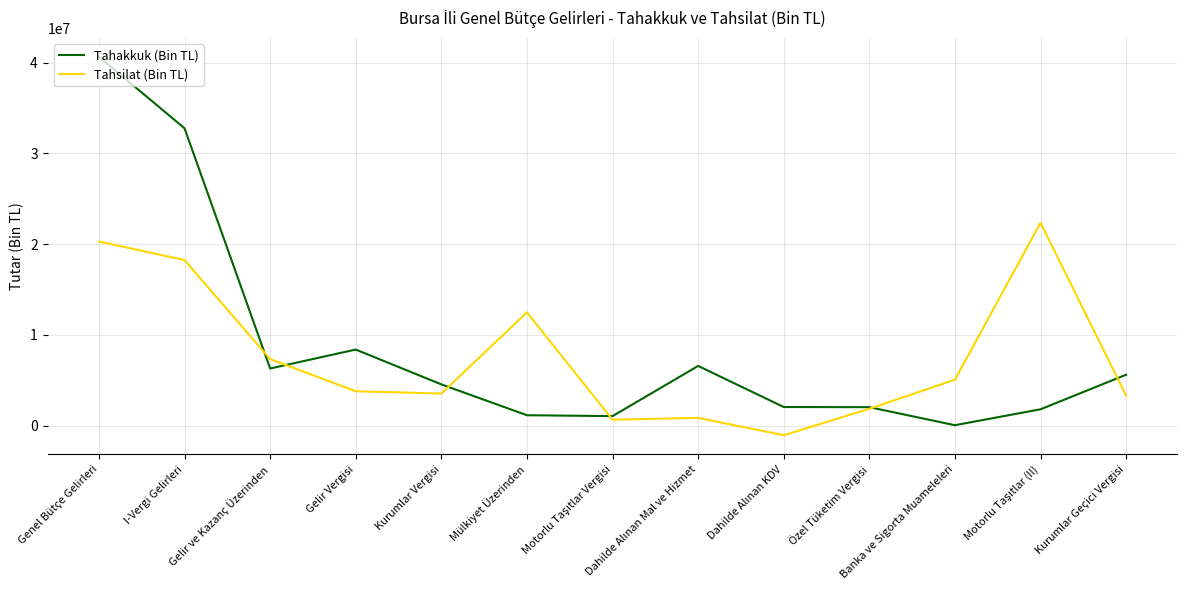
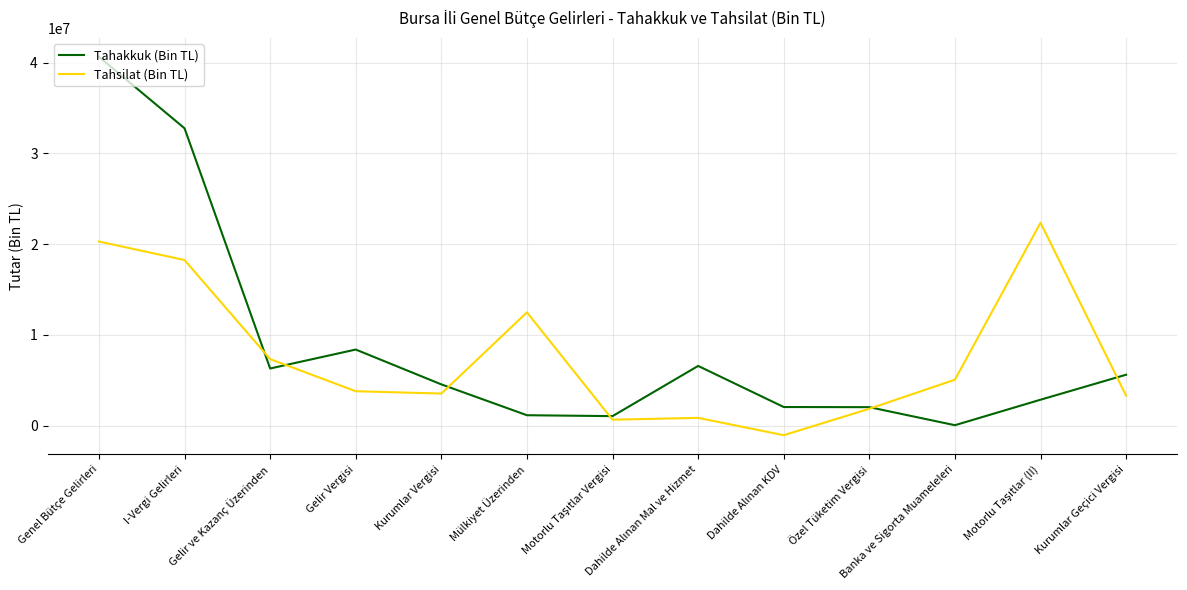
  {
    "Tahakkuk (Bin TL)": {
      "I-Vergi Gelirleri": 33000000,
      "Gelir ve Kazanç Üzerinden": 6000000,
      "Gelir Vergisi": 8000000,
      "Kurumlar Vergisi": 5000000,
      "Mülkiyet Üzerinden": 1000000,
      "Motorlu Taşıtlar Vergisi": 1000000,
      "Dahilde Alınan Mal ve Hizmet": 7000000,
      "Dahilde Alınan KDV": 2000000,
      "Banka ve Sigorta Muameleleri": 0,
-     "Motorlu Taşıtlar (II)": 2000000,
+     "Motorlu Taşıtlar (II)": 3000000,
      "Kurumlar Geçici Vergisi": 6000000
    },
    "Tahsilat (Bin TL)": {
      "Genel Bütçe Gelirleri": 20000000,
      "I-Vergi Gelirleri": 18000000,
      "Gelir ve Kazanç Üzerinden": 7000000,
      "Gelir Vergisi": 4000000,
      "Kurumlar Vergisi": 4000000,
      "Mülkiyet Üzerinden": 12000000,
      "Motorlu Taşıtlar Vergisi": 1000000,
      "Dahilde Alınan Mal ve Hizmet": 1000000,
      "Dahilde Alınan KDV": -1000000,
      "Banka ve Sigorta Muameleleri": 5000000,
      "Motorlu Taşıtlar (II)": 22000000,
      "Kurumlar Geçici Vergisi": 3000000
    }
  }
